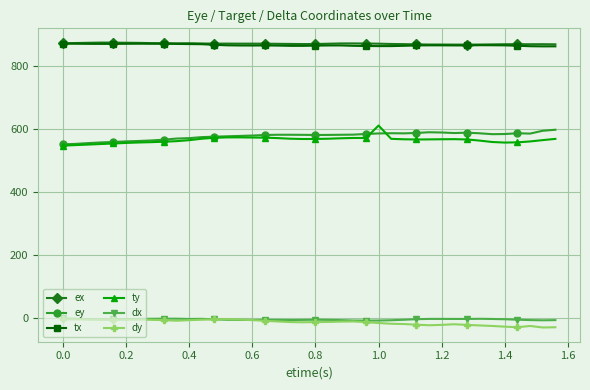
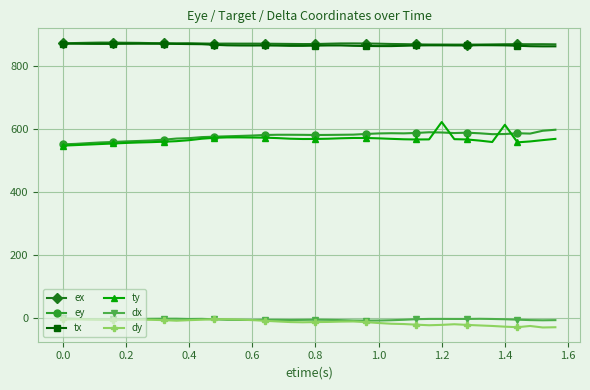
  {
    "ty": {
      "0.8": 570,
-     "1.0": 610,
-     "1.2": 570,
-     "1.4": 560
+     "1.0": 570,
+     "1.2": 620,
+     "1.4": 610
    },
    "dy": {
      "1.2": -20,
      "1.4": -30
    }
  }
